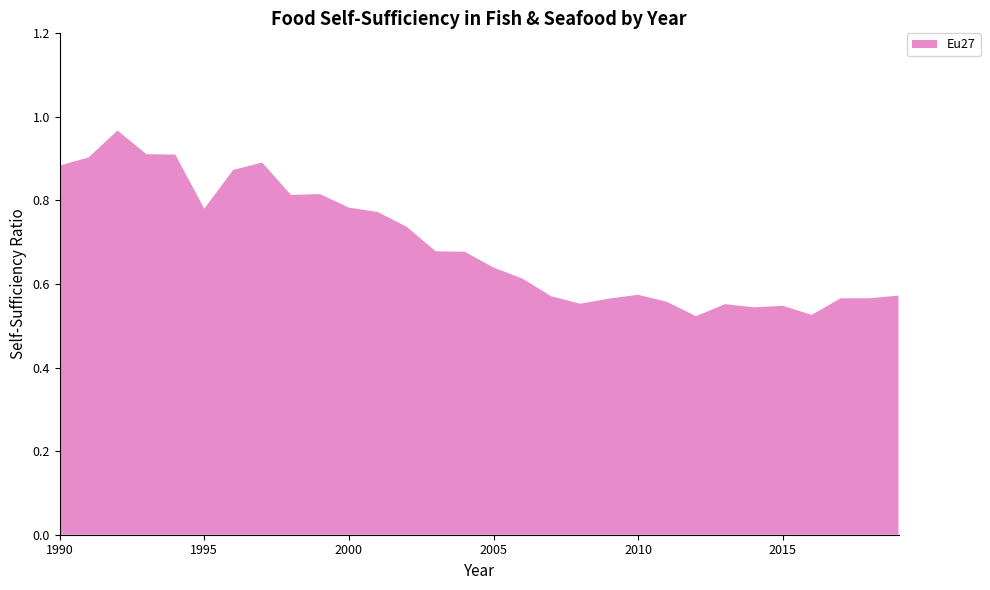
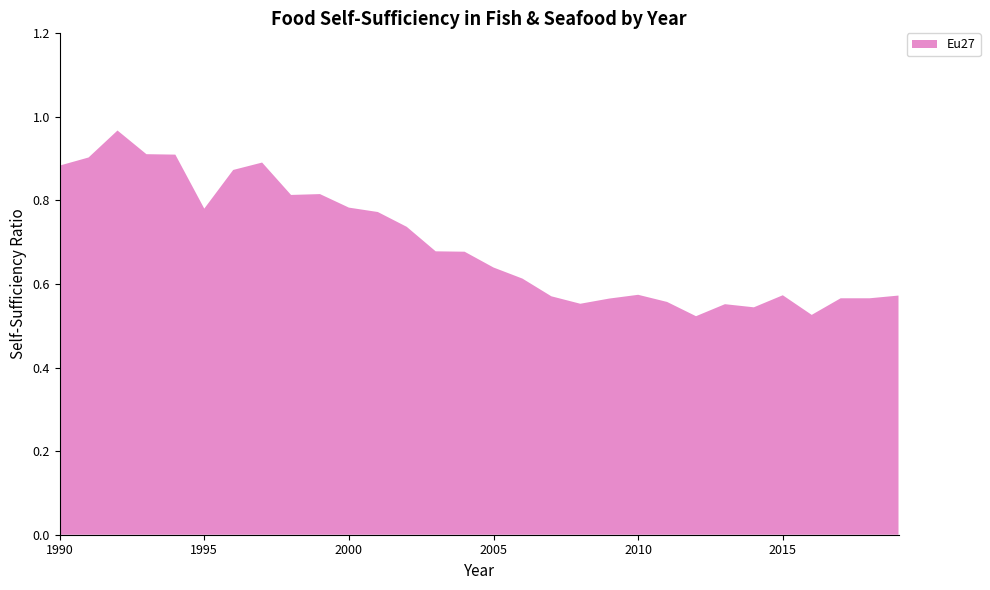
  {
    "1990": 0.88,
    "1995": 0.78,
    "2000": 0.78,
    "2005": 0.64,
    "2010": 0.57,
-   "2015": 0.55
+   "2015": 0.57
  }
